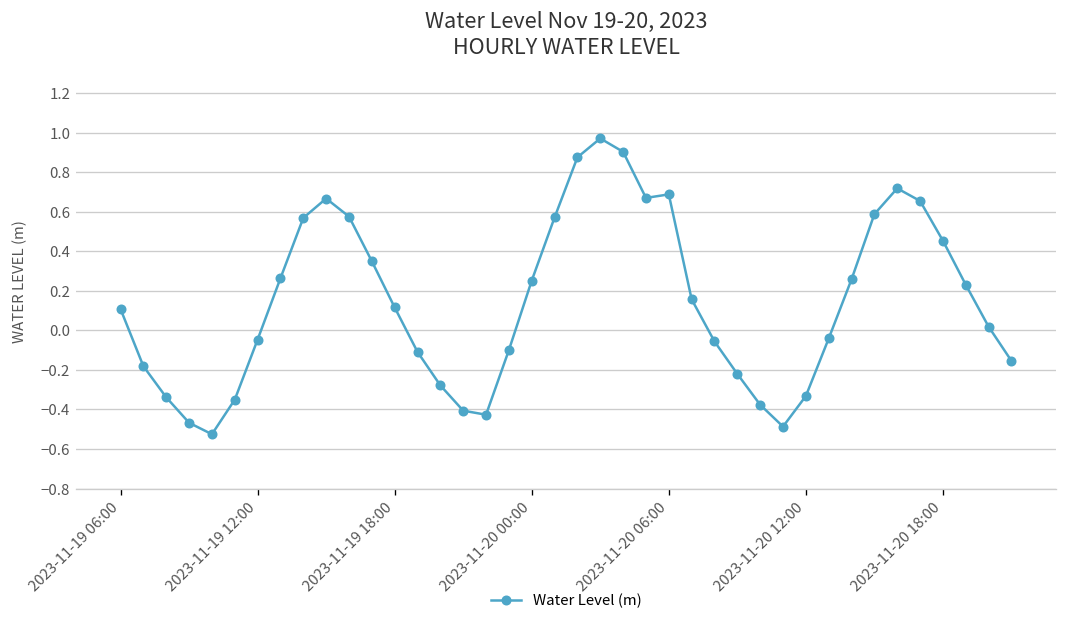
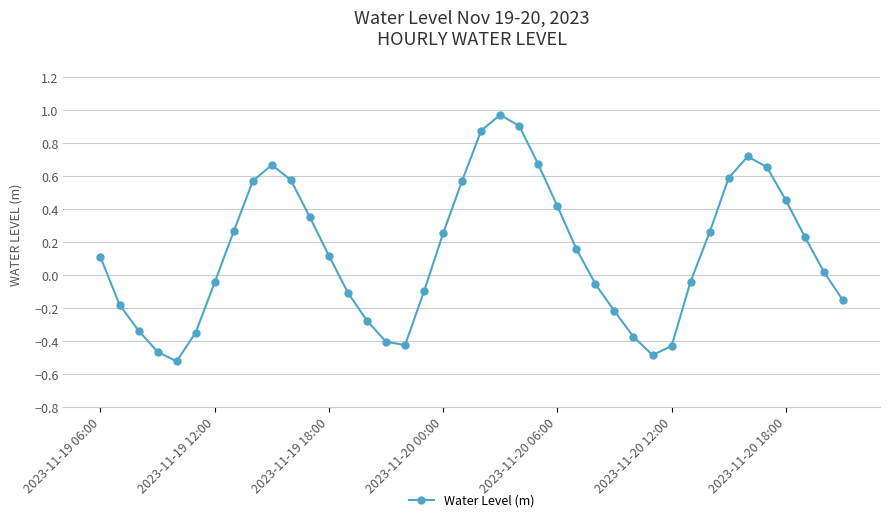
  {
    "2023-11-19 06:00": 0.11,
    "2023-11-19 12:00": -0.05,
    "2023-11-19 18:00": 0.12,
    "2023-11-20 00:00": 0.25,
-   "2023-11-20 06:00": 0.69,
-   "2023-11-20 12:00": -0.33,
+   "2023-11-20 06:00": 0.42,
+   "2023-11-20 12:00": -0.43,
    "2023-11-20 18:00": 0.45
  }
